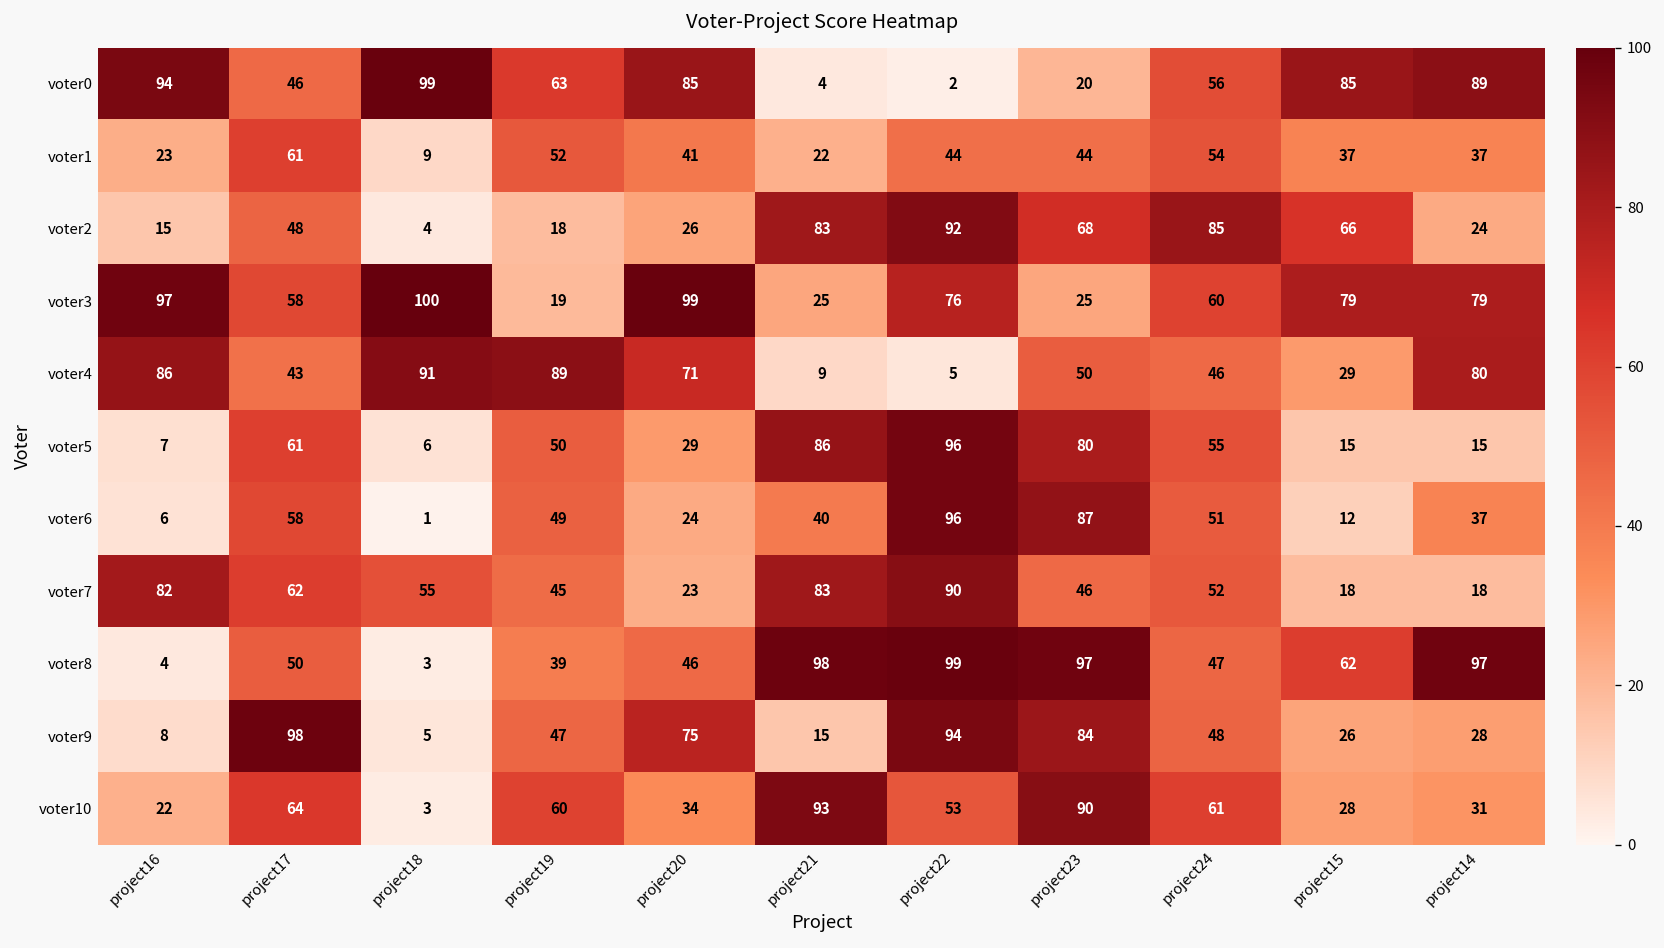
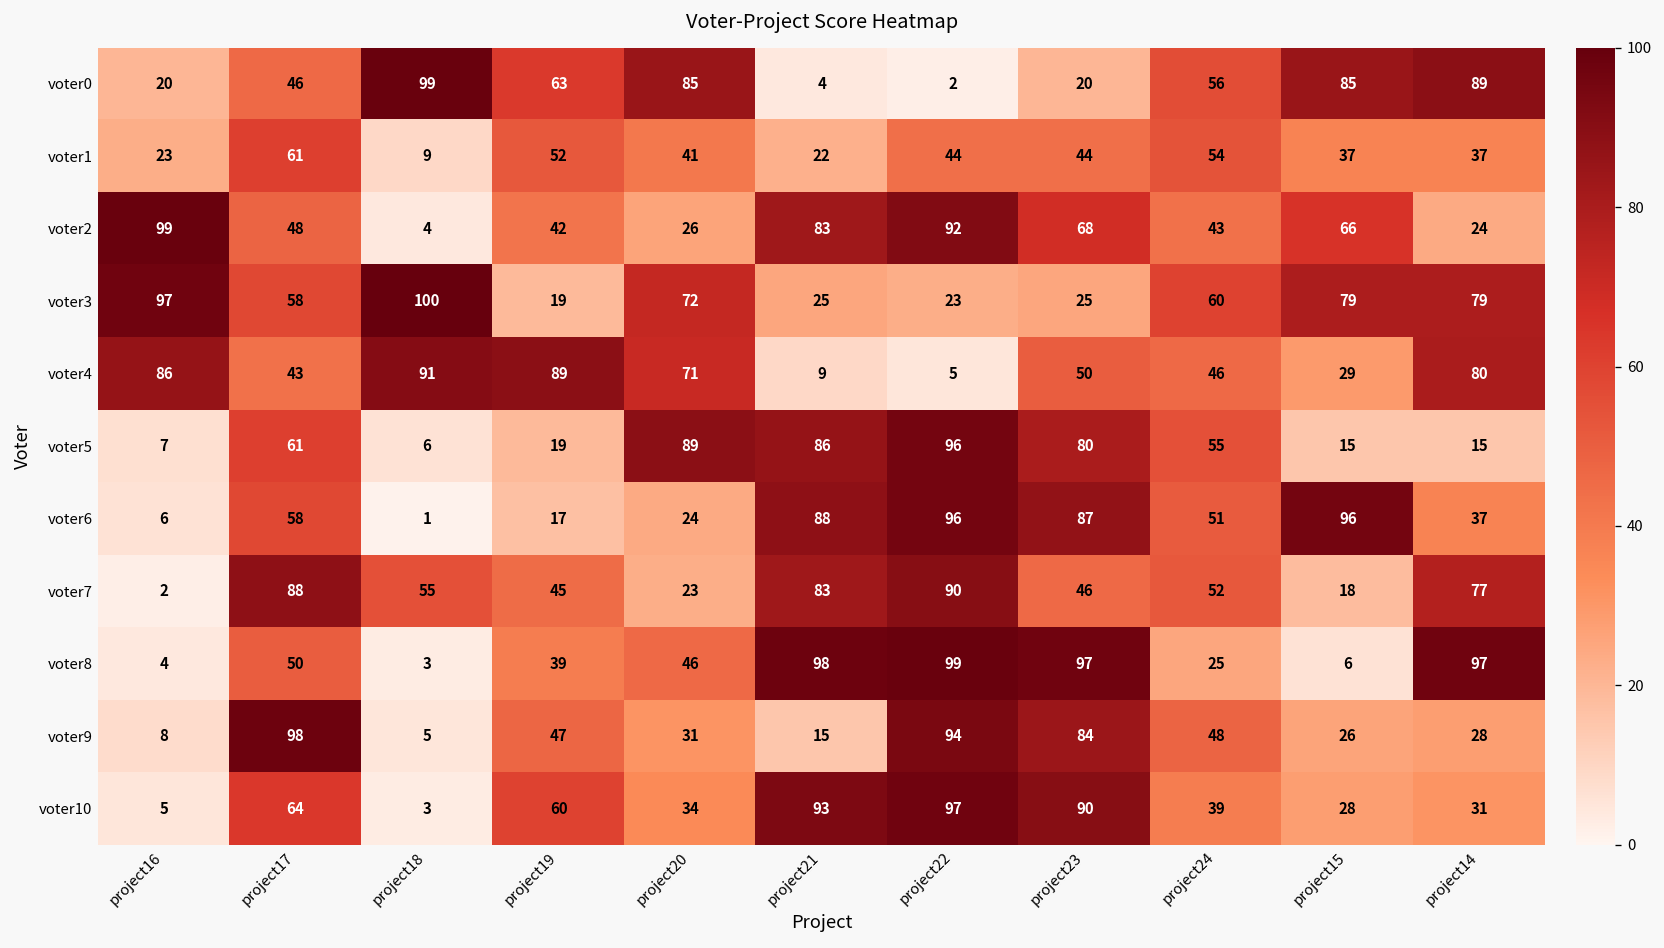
  {
    "voter0": {
-     "project16": 94,
+     "project16": 20,
      "project17": 46,
      "project18": 99,
      "project19": 63,
      "project20": 85,
      "project21": 4,
      "project22": 2,
      "project23": 20,
      "project24": 56,
      "project15": 85,
      "project14": 89
    },
    "voter1": {
      "project16": 23,
      "project17": 61,
      "project18": 9,
      "project19": 52,
      "project20": 41,
      "project21": 22,
      "project22": 44,
      "project23": 44,
      "project24": 54,
      "project15": 37,
      "project14": 37
    },
    "voter2": {
-     "project16": 15,
+     "project16": 99,
      "project17": 48,
      "project18": 4,
-     "project19": 18,
+     "project19": 42,
      "project20": 26,
      "project21": 83,
      "project22": 92,
      "project23": 68,
-     "project24": 85,
+     "project24": 43,
      "project15": 66,
      "project14": 24
    },
    "voter3": {
      "project16": 97,
      "project17": 58,
      "project18": 100,
      "project19": 19,
-     "project20": 99,
+     "project20": 72,
      "project21": 25,
-     "project22": 76,
+     "project22": 23,
      "project23": 25,
      "project24": 60,
      "project15": 79,
      "project14": 79
    },
    "voter4": {
      "project16": 86,
      "project17": 43,
      "project18": 91,
      "project19": 89,
      "project20": 71,
      "project21": 9,
      "project22": 5,
      "project23": 50,
      "project24": 46,
      "project15": 29,
      "project14": 80
    },
    "voter5": {
      "project16": 7,
      "project17": 61,
      "project18": 6,
-     "project19": 50,
-     "project20": 29,
+     "project19": 19,
+     "project20": 89,
      "project21": 86,
      "project22": 96,
      "project23": 80,
      "project24": 55,
      "project15": 15,
      "project14": 15
    },
    "voter6": {
      "project16": 6,
      "project17": 58,
      "project18": 1,
-     "project19": 49,
+     "project19": 17,
      "project20": 24,
-     "project21": 40,
+     "project21": 88,
      "project22": 96,
      "project23": 87,
      "project24": 51,
-     "project15": 12,
+     "project15": 96,
      "project14": 37
    },
    "voter7": {
-     "project16": 82,
-     "project17": 62,
+     "project16": 2,
+     "project17": 88,
      "project18": 55,
      "project19": 45,
      "project20": 23,
      "project21": 83,
      "project22": 90,
      "project23": 46,
      "project24": 52,
      "project15": 18,
-     "project14": 18
+     "project14": 77
    },
    "voter8": {
      "project16": 4,
      "project17": 50,
      "project18": 3,
      "project19": 39,
      "project20": 46,
      "project21": 98,
      "project22": 99,
      "project23": 97,
-     "project24": 47,
-     "project15": 62,
+     "project24": 25,
+     "project15": 6,
      "project14": 97
    },
    "voter9": {
      "project16": 8,
      "project17": 98,
      "project18": 5,
      "project19": 47,
-     "project20": 75,
+     "project20": 31,
      "project21": 15,
      "project22": 94,
      "project23": 84,
      "project24": 48,
      "project15": 26,
      "project14": 28
    },
    "voter10": {
-     "project16": 22,
+     "project16": 5,
      "project17": 64,
      "project18": 3,
      "project19": 60,
      "project20": 34,
      "project21": 93,
-     "project22": 53,
+     "project22": 97,
      "project23": 90,
-     "project24": 61,
+     "project24": 39,
      "project15": 28,
      "project14": 31
    }
  }
